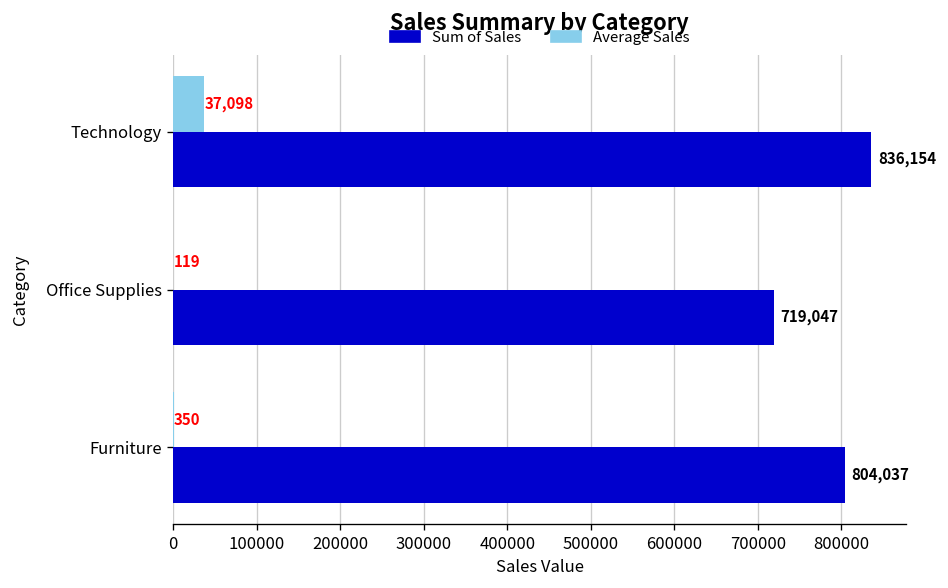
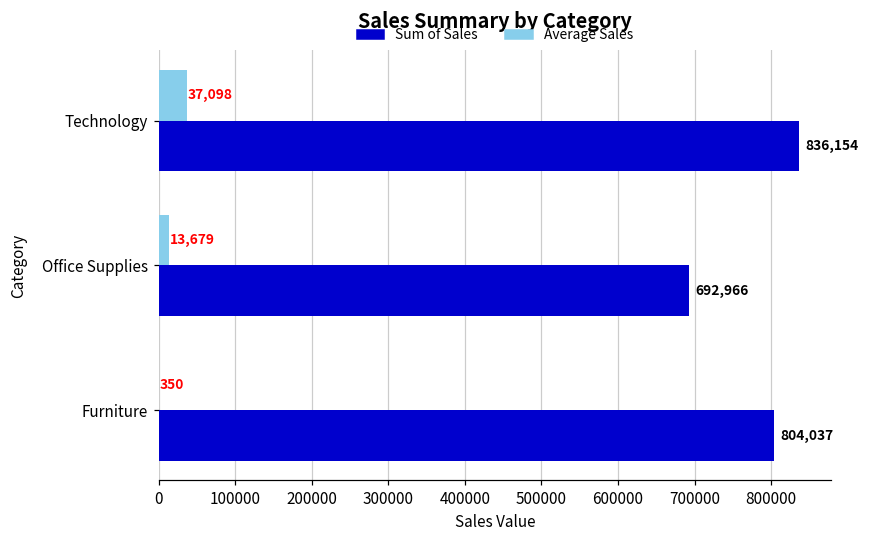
  {
    "Sum of Sales": {
      "Technology": "836,154",
-     "Office Supplies": "719,047",
+     "Office Supplies": "692,966",
      "Furniture": "804,037"
    },
    "Average Sales": {
      "Technology": "37,098",
-     "Office Supplies": "119",
+     "Office Supplies": "13,679",
      "Furniture": "350"
    }
  }
